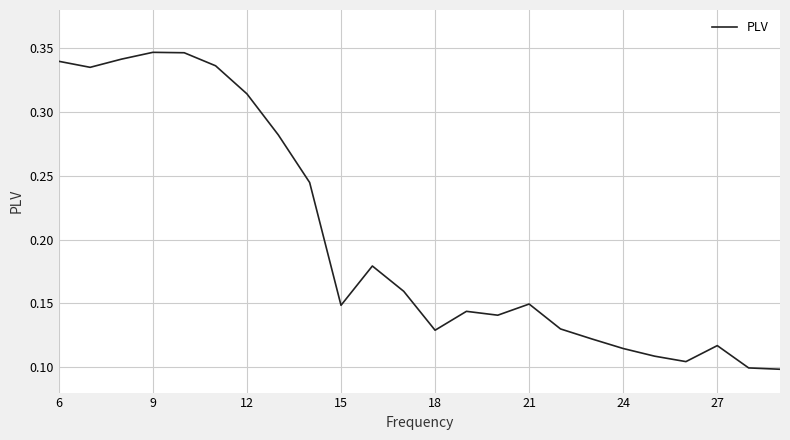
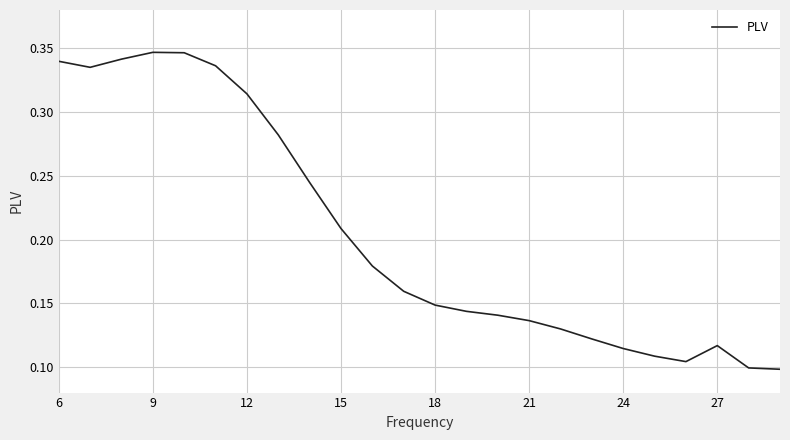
  {
    "6": 0.340,
    "9": 0.347,
    "12": 0.314,
-   "15": 0.148,
-   "18": 0.129,
-   "21": 0.149,
+   "15": 0.209,
+   "18": 0.149,
+   "21": 0.136,
    "24": 0.115,
    "27": 0.117
  }
